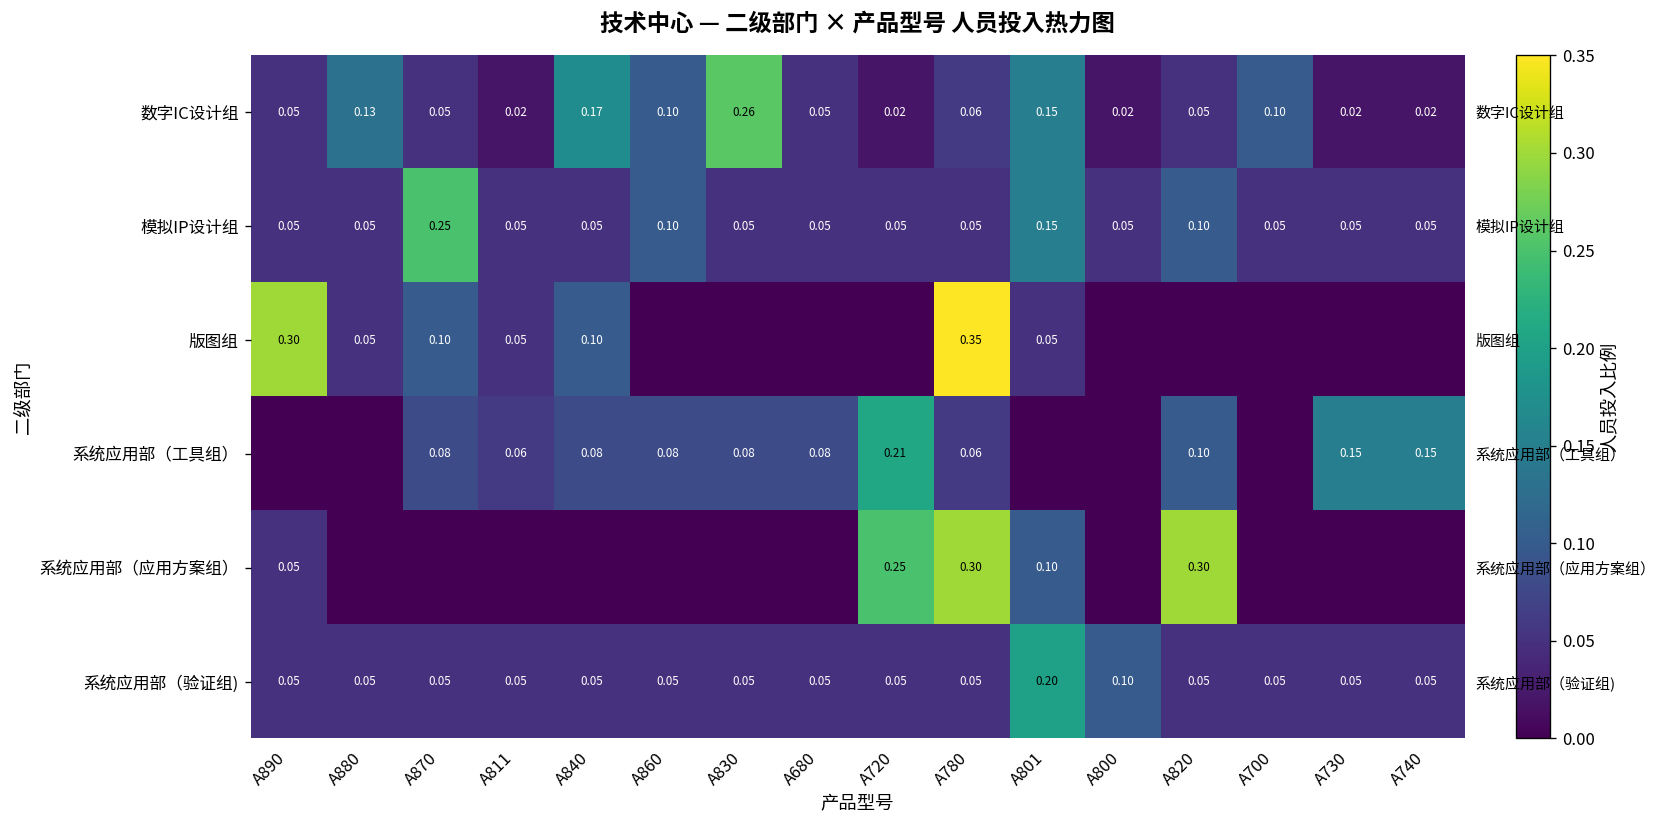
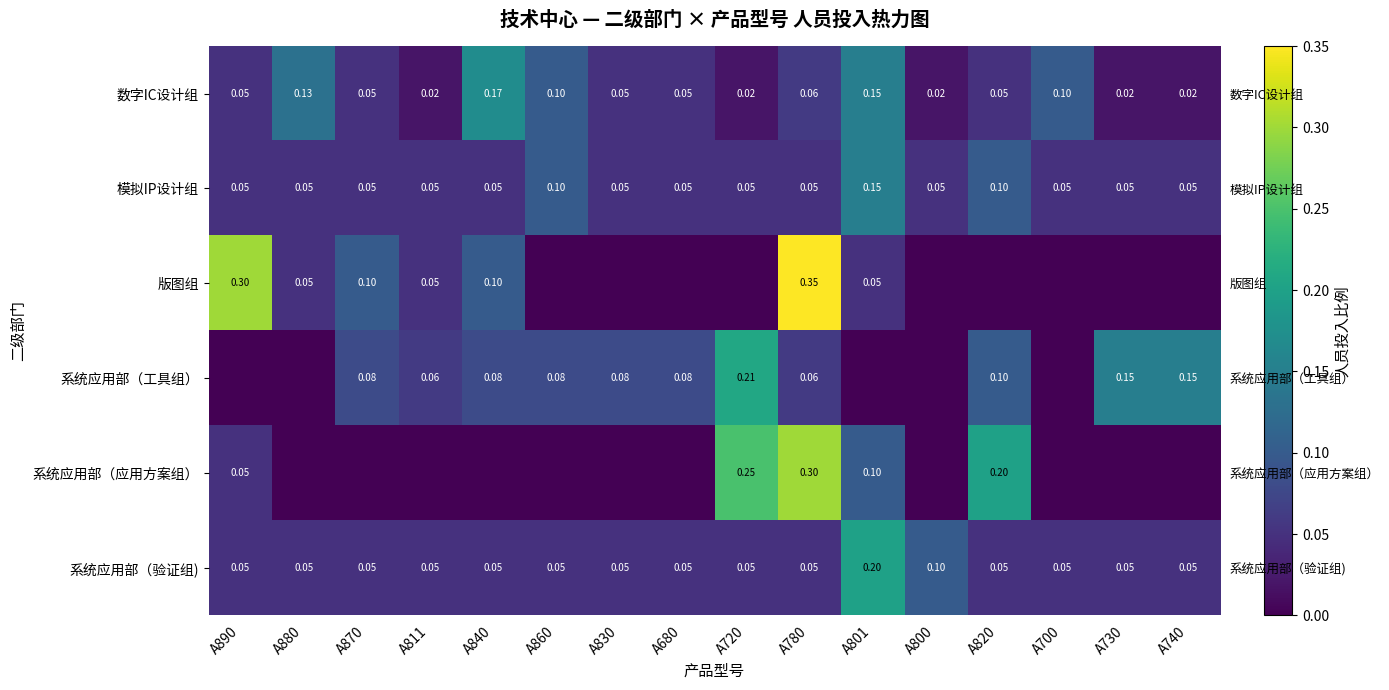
  {
    "数字IC设计组": {
      "A890": 0.05,
      "A880": 0.13,
      "A870": 0.05,
      "A811": 0.02,
      "A840": 0.17,
      "A860": 0.10,
-     "A830": 0.26,
+     "A830": 0.05,
      "A680": 0.05,
      "A720": 0.02,
      "A780": 0.06,
      "A801": 0.15,
      "A800": 0.02,
      "A820": 0.05,
      "A700": 0.10,
      "A730": 0.02,
      "A740": 0.02
    },
    "模拟IP设计组": {
      "A890": 0.05,
      "A880": 0.05,
-     "A870": 0.25,
+     "A870": 0.05,
      "A811": 0.05,
      "A840": 0.05,
      "A860": 0.10,
      "A830": 0.05,
      "A680": 0.05,
      "A720": 0.05,
      "A780": 0.05,
      "A801": 0.15,
      "A800": 0.05,
      "A820": 0.10,
      "A700": 0.05,
      "A730": 0.05,
      "A740": 0.05
    },
    "版图组": {
      "A890": 0.30,
      "A880": 0.05,
      "A870": 0.10,
      "A811": 0.05,
      "A840": 0.10,
      "A780": 0.35,
      "A801": 0.05
    },
    "系统应用部（工具组）": {
      "A870": 0.08,
      "A811": 0.06,
      "A840": 0.08,
      "A860": 0.08,
      "A830": 0.08,
      "A680": 0.08,
      "A720": 0.21,
      "A780": 0.06,
      "A820": 0.10,
      "A730": 0.15,
      "A740": 0.15
    },
    "系统应用部（应用方案组）": {
      "A890": 0.05,
      "A720": 0.25,
      "A780": 0.30,
      "A801": 0.10,
-     "A820": 0.30
+     "A820": 0.20
    },
    "系统应用部（验证组)": {
      "A890": 0.05,
      "A880": 0.05,
      "A870": 0.05,
      "A811": 0.05,
      "A840": 0.05,
      "A860": 0.05,
      "A830": 0.05,
      "A680": 0.05,
      "A720": 0.05,
      "A780": 0.05,
      "A801": 0.20,
      "A800": 0.10,
      "A820": 0.05,
      "A700": 0.05,
      "A730": 0.05,
      "A740": 0.05
    }
  }
